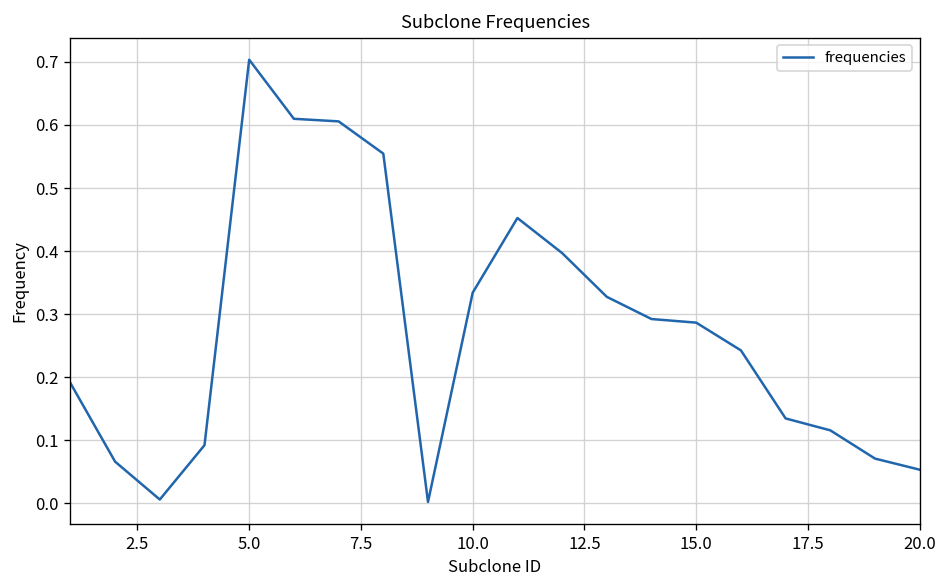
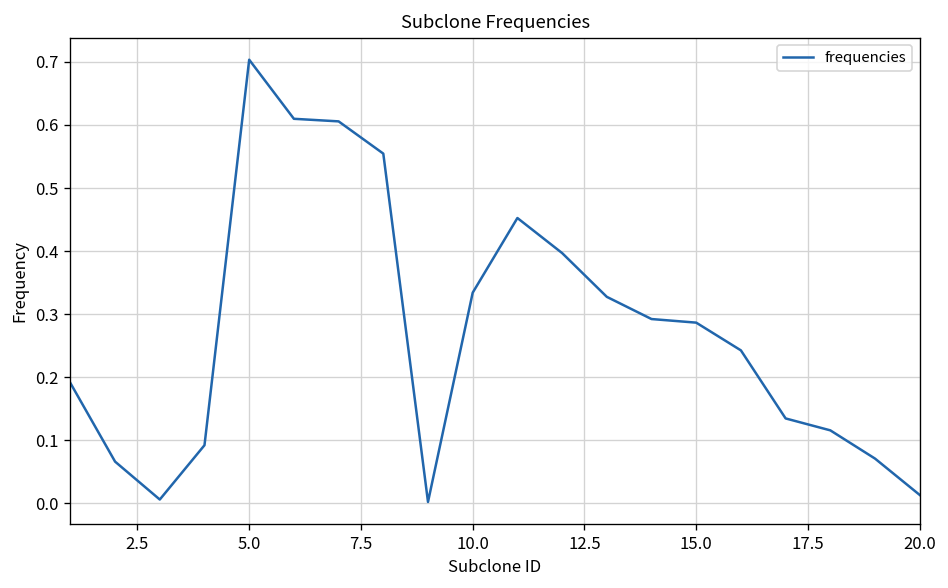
  {
    "5.0": 0.70,
    "10.0": 0.33,
    "15.0": 0.29,
-   "20.0": 0.05
+   "20.0": 0.01
  }
